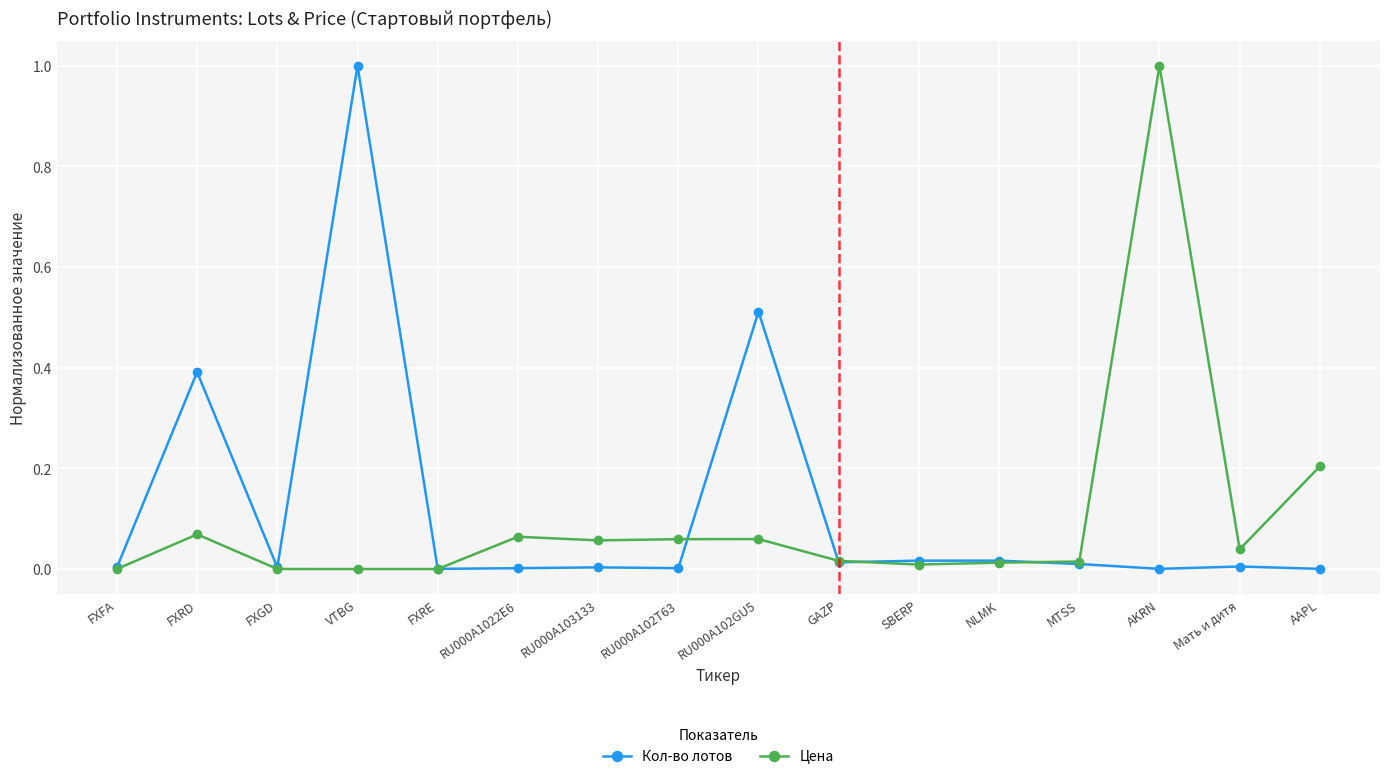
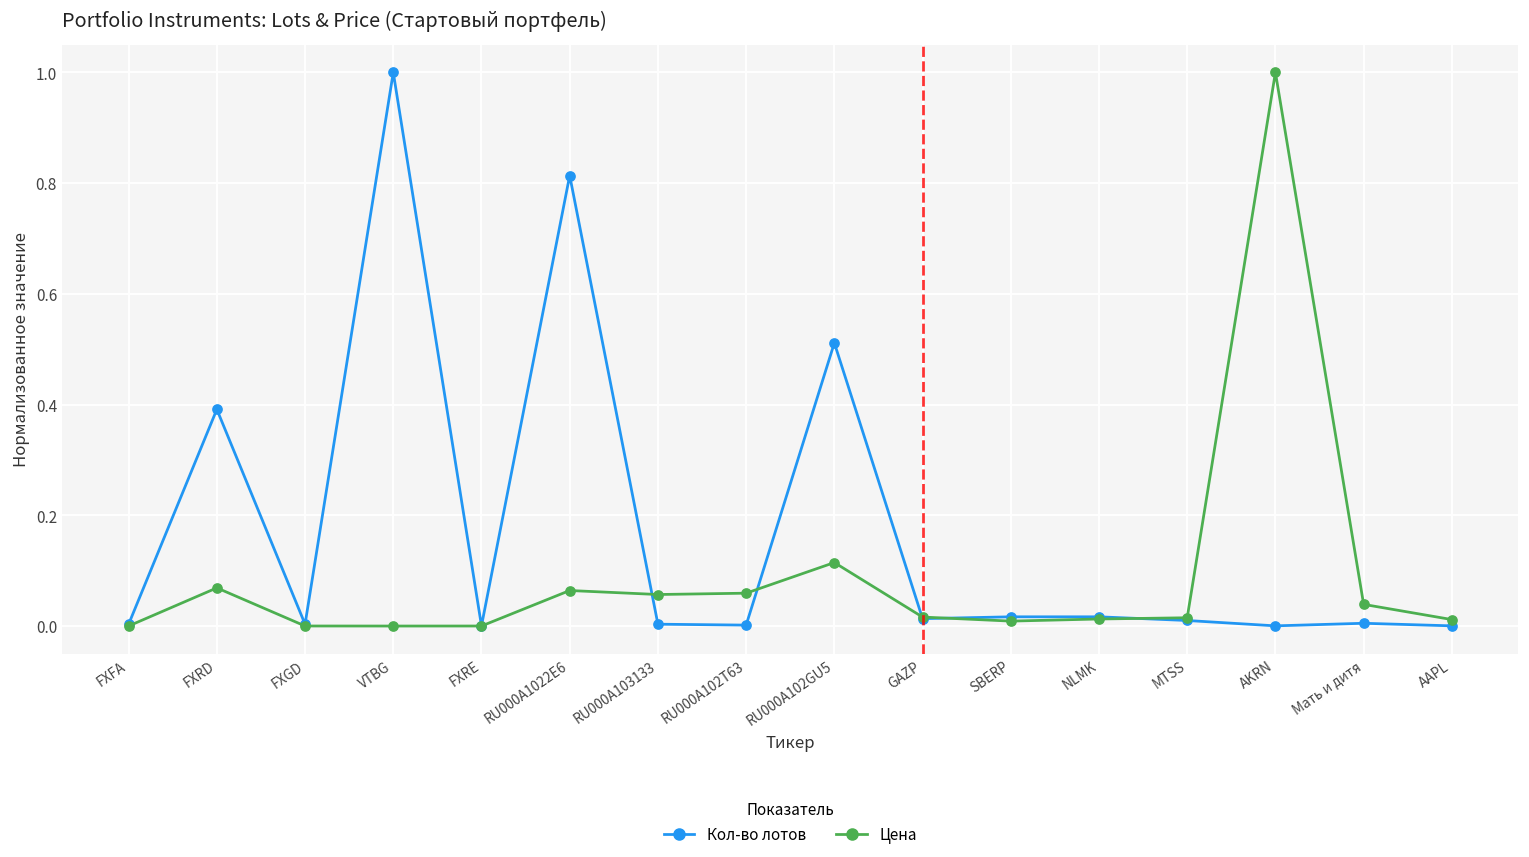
  {
    "Кол-во лотов": {
      "FXRD": 0.39,
      "VTBG": 1.00,
-     "RU000A1022E6": 0.00,
+     "RU000A1022E6": 0.81,
      "RU000A103133": 0.00,
      "RU000A102T63": 0.00,
      "RU000A102GU5": 0.51,
      "SBERP": 0.02,
      "AKRN": 0.00,
      "Мать и дитя": 0.01,
      "AAPL": 0.00
    },
    "Цена": {
      "FXRD": 0.07,
      "VTBG": 0.00,
      "RU000A1022E6": 0.06,
      "RU000A103133": 0.06,
      "RU000A102T63": 0.06,
-     "RU000A102GU5": 0.06,
+     "RU000A102GU5": 0.11,
      "SBERP": 0.01,
      "AKRN": 1.00,
      "Мать и дитя": 0.04,
-     "AAPL": 0.20
+     "AAPL": 0.01
    }
  }
